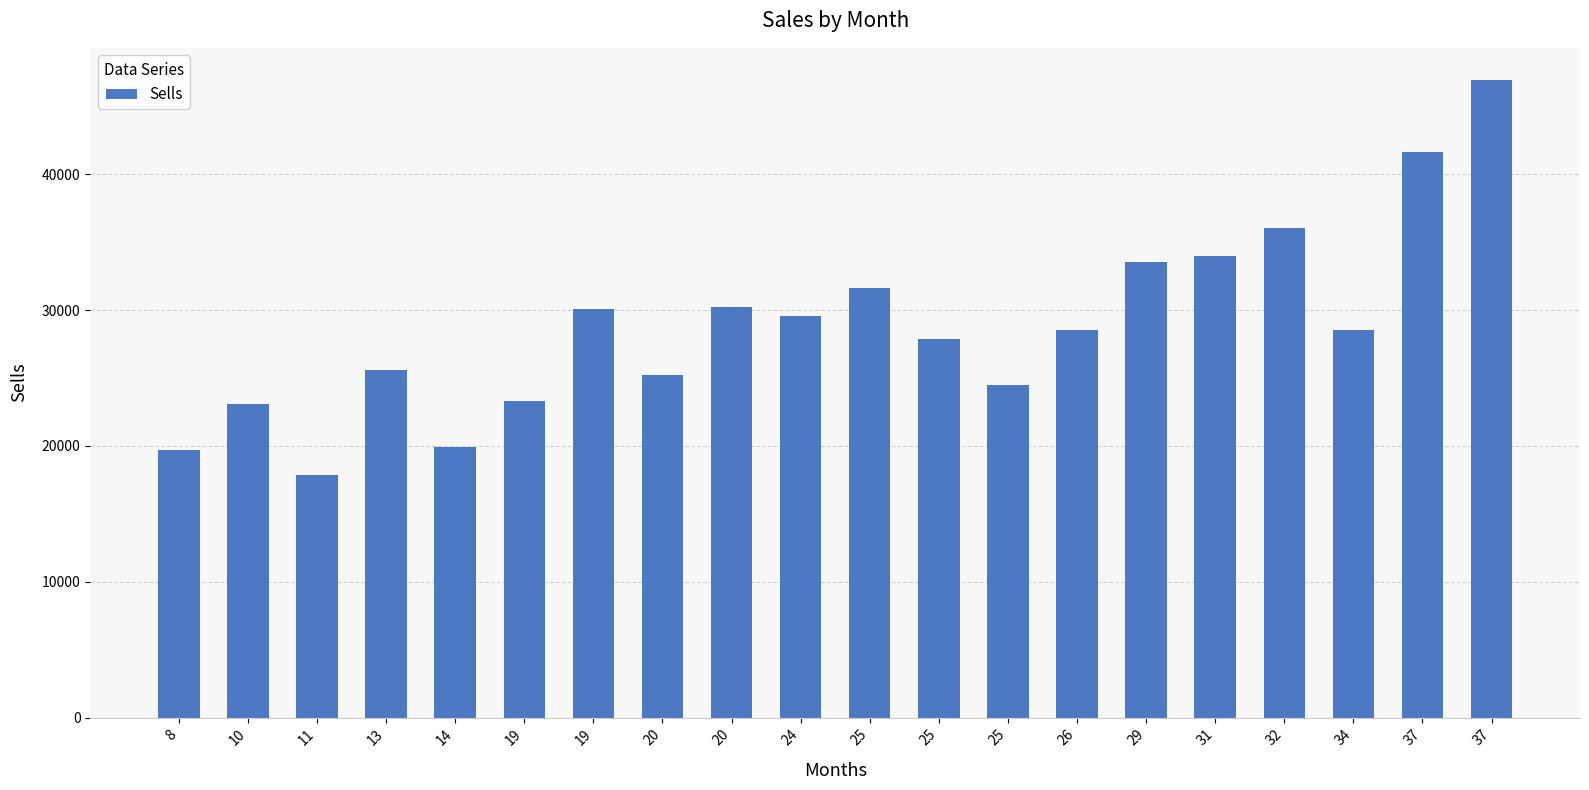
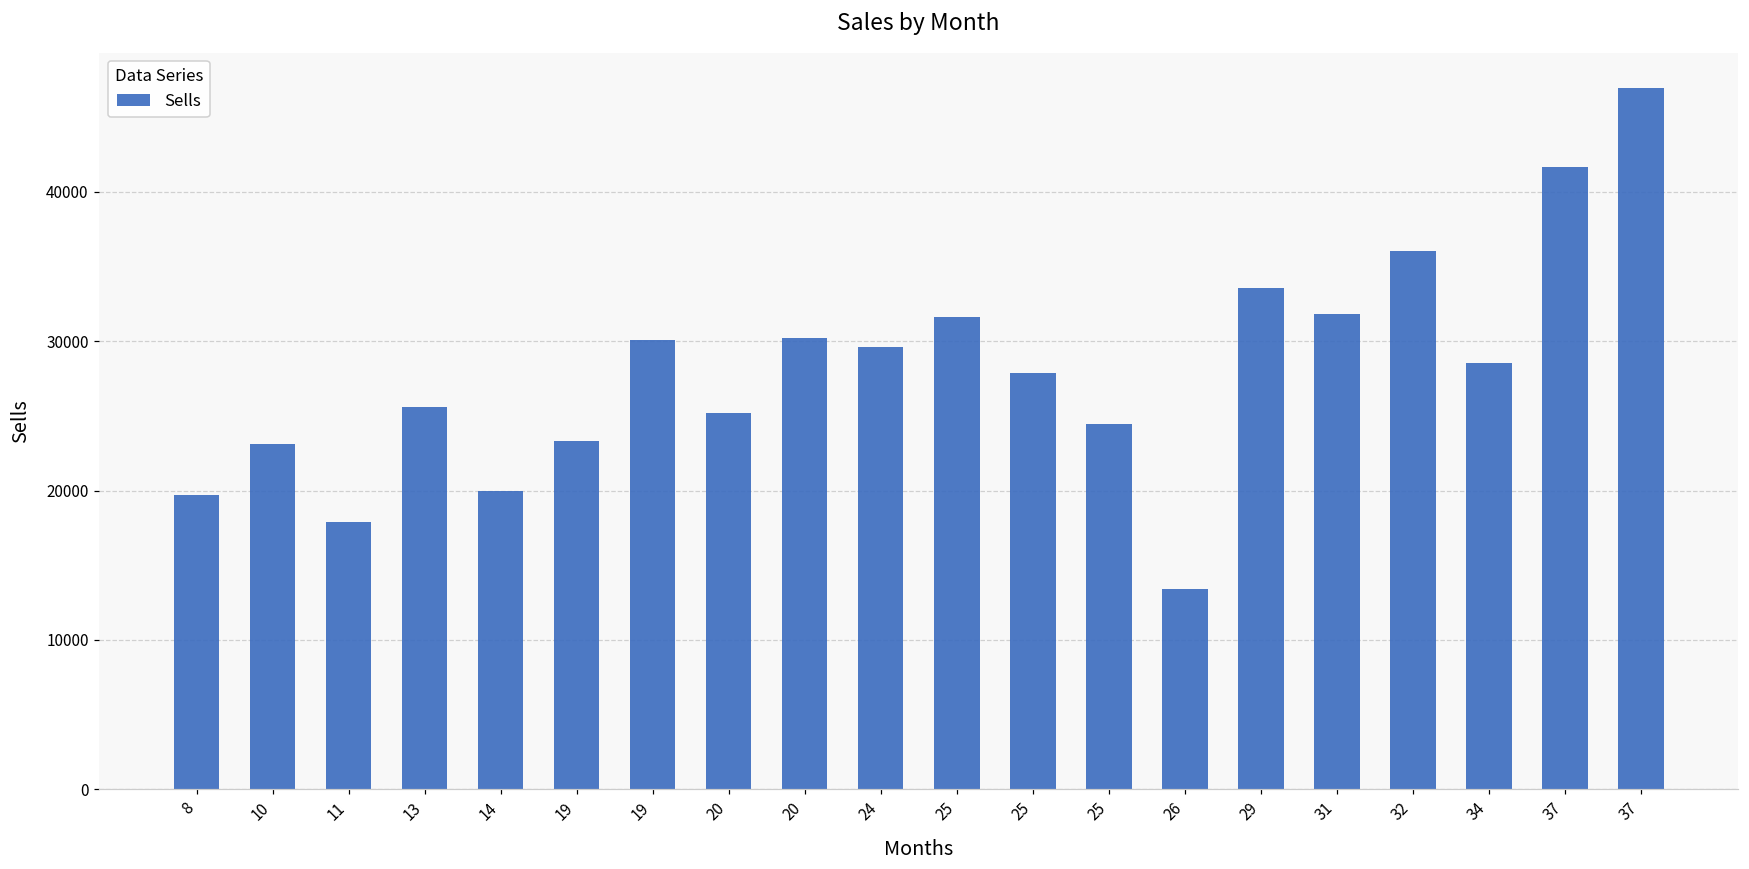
  {
    "8": 19700,
    "10": 23100,
    "11": 17900,
    "13": 25600,
    "14": 19900,
    "24": 29600,
-   "26": 28500,
+   "26": 13400,
    "29": 33600,
-   "31": 34000,
+   "31": 31800,
    "32": 36000,
    "34": 28500
  }
